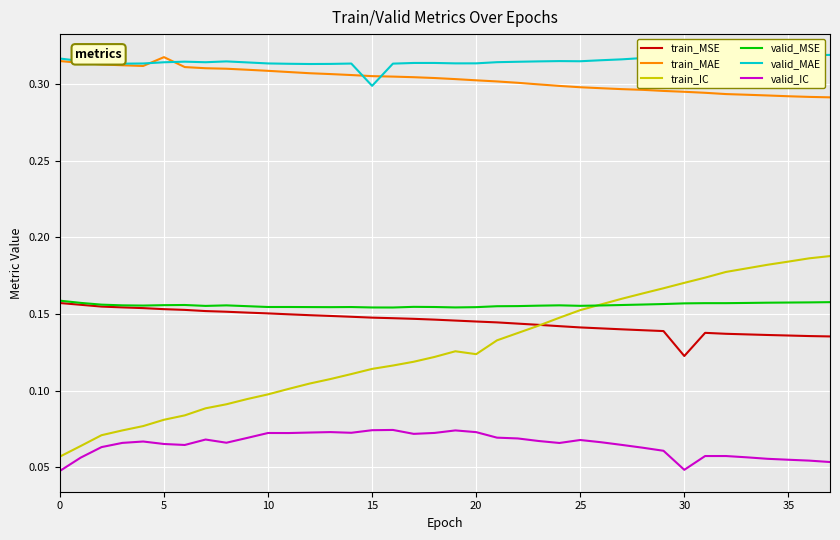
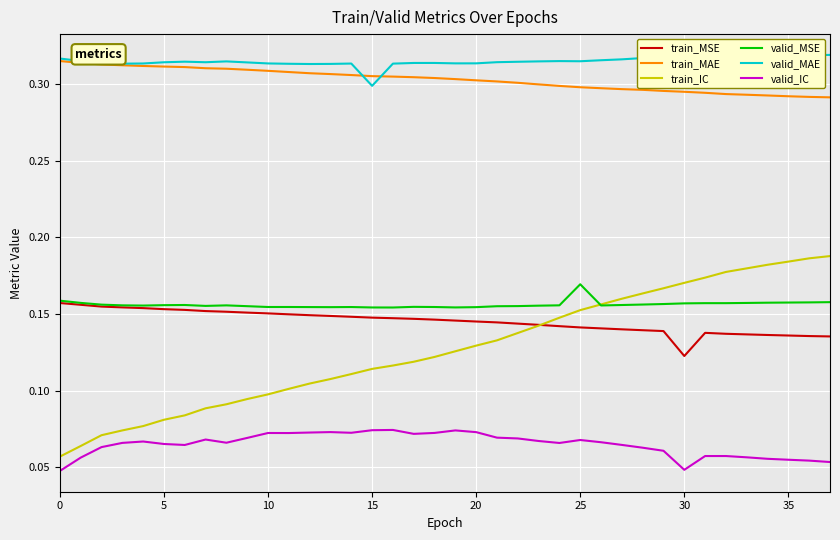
  {
    "train_MSE": {
      "5": 0.153,
      "10": 0.150,
      "15": 0.148,
      "20": 0.145,
      "25": 0.141,
      "30": 0.123,
      "35": 0.136
    },
    "train_MAE": {
-     "5": 0.318,
+     "5": 0.312,
      "10": 0.309,
      "15": 0.305,
      "20": 0.303,
      "25": 0.298,
      "30": 0.295,
      "35": 0.292
    },
    "train_IC": {
      "0": 0.057,
      "5": 0.081,
      "10": 0.098,
      "15": 0.114,
-     "20": 0.124,
+     "20": 0.129,
      "25": 0.153,
      "30": 0.170,
      "35": 0.184
    },
    "valid_MSE": {
      "5": 0.156,
      "10": 0.155,
      "15": 0.154,
      "20": 0.154,
-     "25": 0.155,
+     "25": 0.169,
      "30": 0.157,
      "35": 0.157
    },
    "valid_MAE": {
      "5": 0.314,
      "10": 0.314,
      "15": 0.299,
      "20": 0.314,
      "25": 0.315
    },
    "valid_IC": {
      "0": 0.048,
      "5": 0.065,
      "10": 0.072,
      "15": 0.074,
      "20": 0.073,
      "25": 0.068,
      "30": 0.048,
      "35": 0.055
    }
  }
